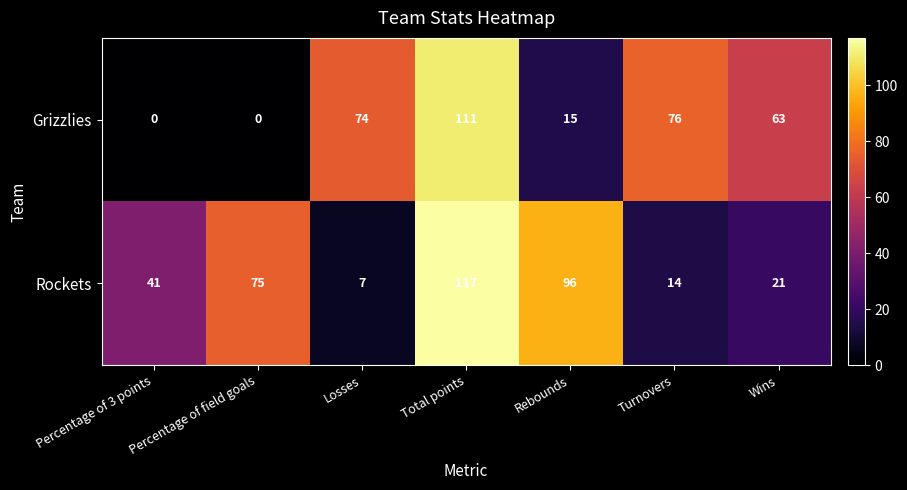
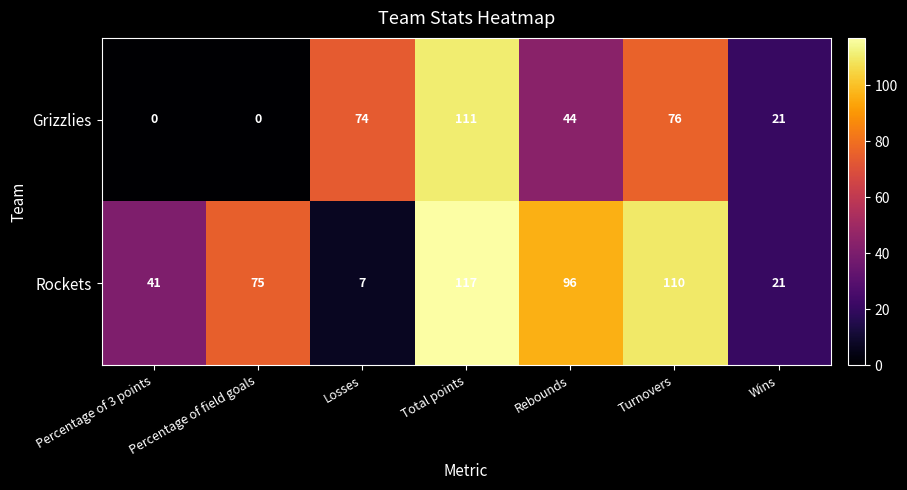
  {
    "Grizzlies": {
      "Percentage of 3 points": 0,
      "Percentage of field goals": 0,
      "Losses": 74,
      "Total points": 111,
-     "Rebounds": 15,
+     "Rebounds": 44,
      "Turnovers": 76,
-     "Wins": 63
+     "Wins": 21
    },
    "Rockets": {
      "Percentage of 3 points": 41,
      "Percentage of field goals": 75,
      "Losses": 7,
      "Total points": 117,
      "Rebounds": 96,
-     "Turnovers": 14,
+     "Turnovers": 110,
      "Wins": 21
    }
  }
